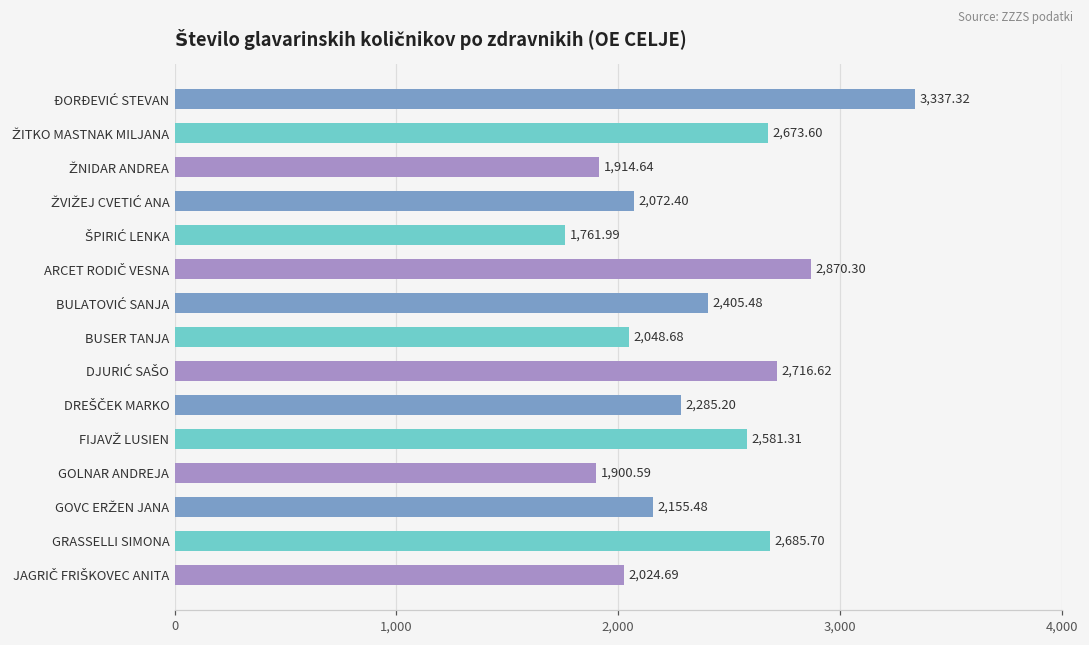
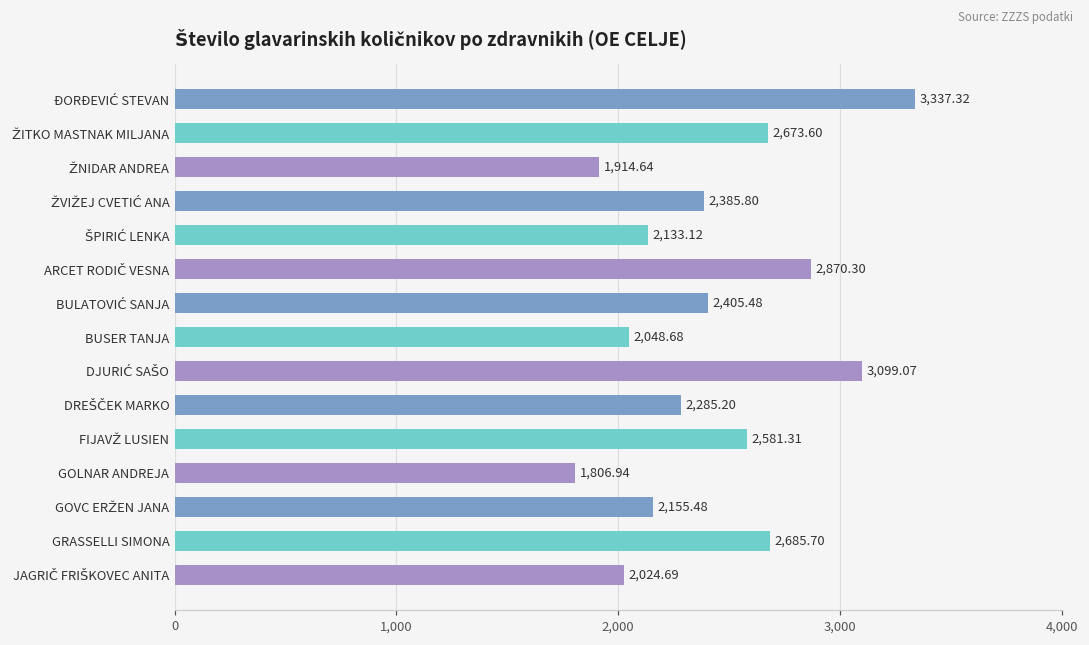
  {
    "ĐORĐEVIĆ STEVAN": "3,337.32",
    "ŽITKO MASTNAK MILJANA": "2,673.60",
    "ŽNIDAR ANDREA": "1,914.64",
-   "ŽVIŽEJ CVETIĆ ANA": "2,072.40",
-   "ŠPIRIĆ LENKA": "1,761.99",
+   "ŽVIŽEJ CVETIĆ ANA": "2,385.80",
+   "ŠPIRIĆ LENKA": "2,133.12",
    "ARCET RODIČ VESNA": "2,870.30",
    "BULATOVIĆ SANJA": "2,405.48",
    "BUSER TANJA": "2,048.68",
-   "DJURIĆ SAŠO": "2,716.62",
+   "DJURIĆ SAŠO": "3,099.07",
    "DREŠČEK MARKO": "2,285.20",
    "FIJAVŽ LUSIEN": "2,581.31",
-   "GOLNAR ANDREJA": "1,900.59",
+   "GOLNAR ANDREJA": "1,806.94",
    "GOVC ERŽEN JANA": "2,155.48",
    "GRASSELLI SIMONA": "2,685.70",
    "JAGRIČ FRIŠKOVEC ANITA": "2,024.69"
  }
